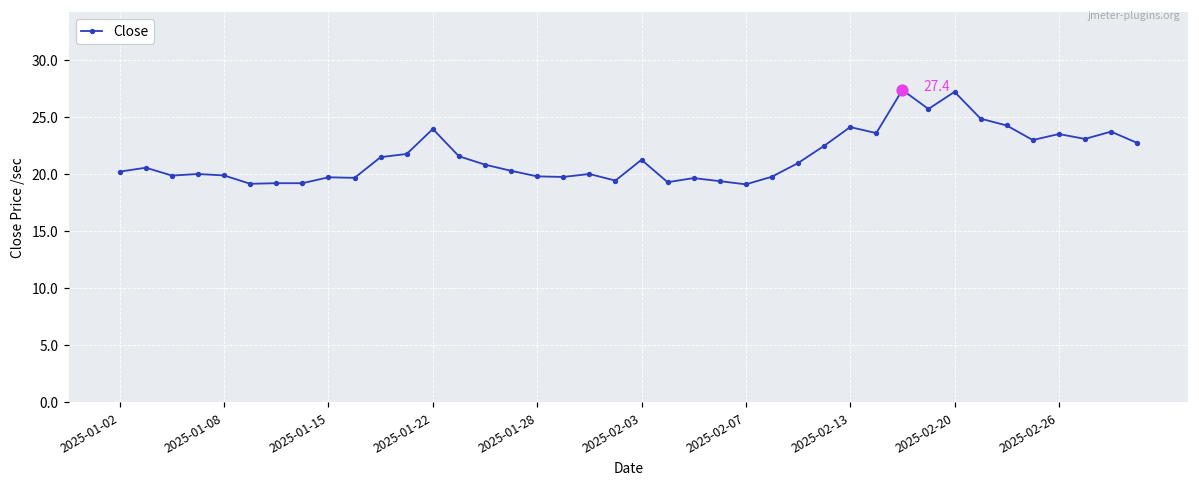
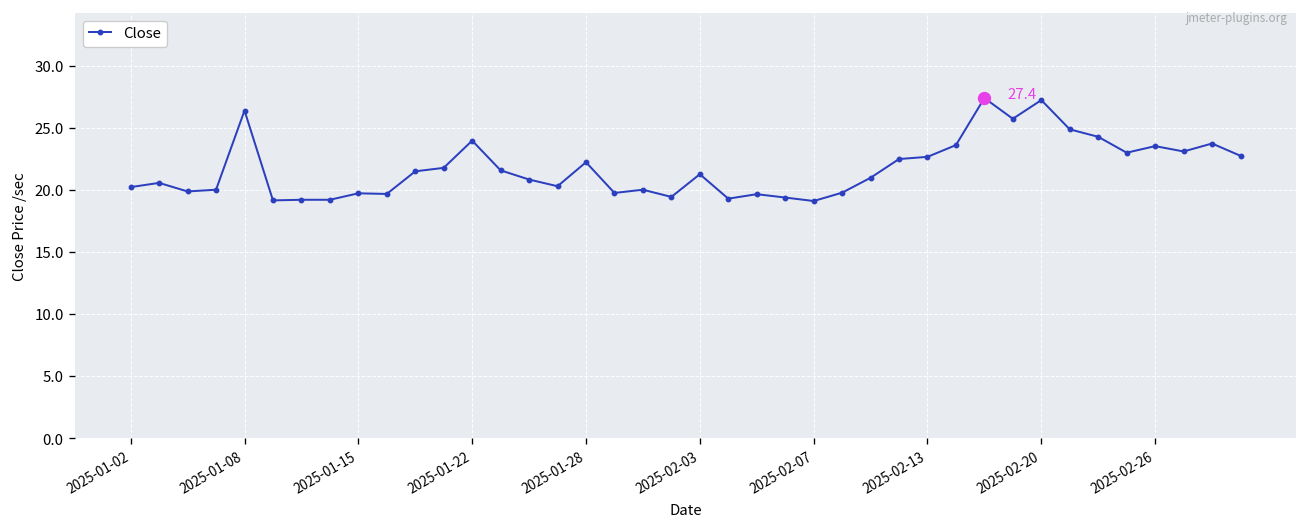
  {
    "Close": {
      "2025-01-02": 20.2,
-     "2025-01-08": 19.9,
+     "2025-01-08": 26.4,
      "2025-01-15": 19.7,
      "2025-01-22": 24.0,
-     "2025-01-28": 19.8,
+     "2025-01-28": 22.2,
      "2025-02-03": 21.3,
      "2025-02-07": 19.1,
-     "2025-02-13": 24.1,
+     "2025-02-13": 22.7,
      "2025-02-26": 23.5
    }
  }
